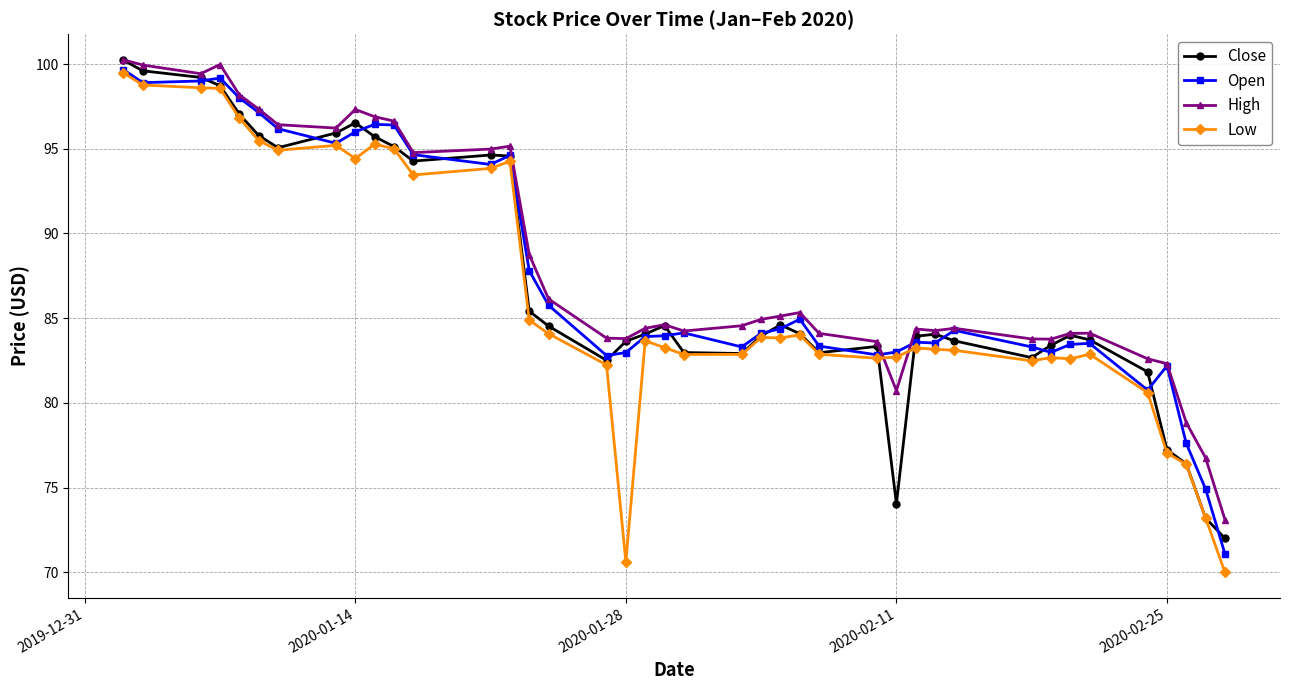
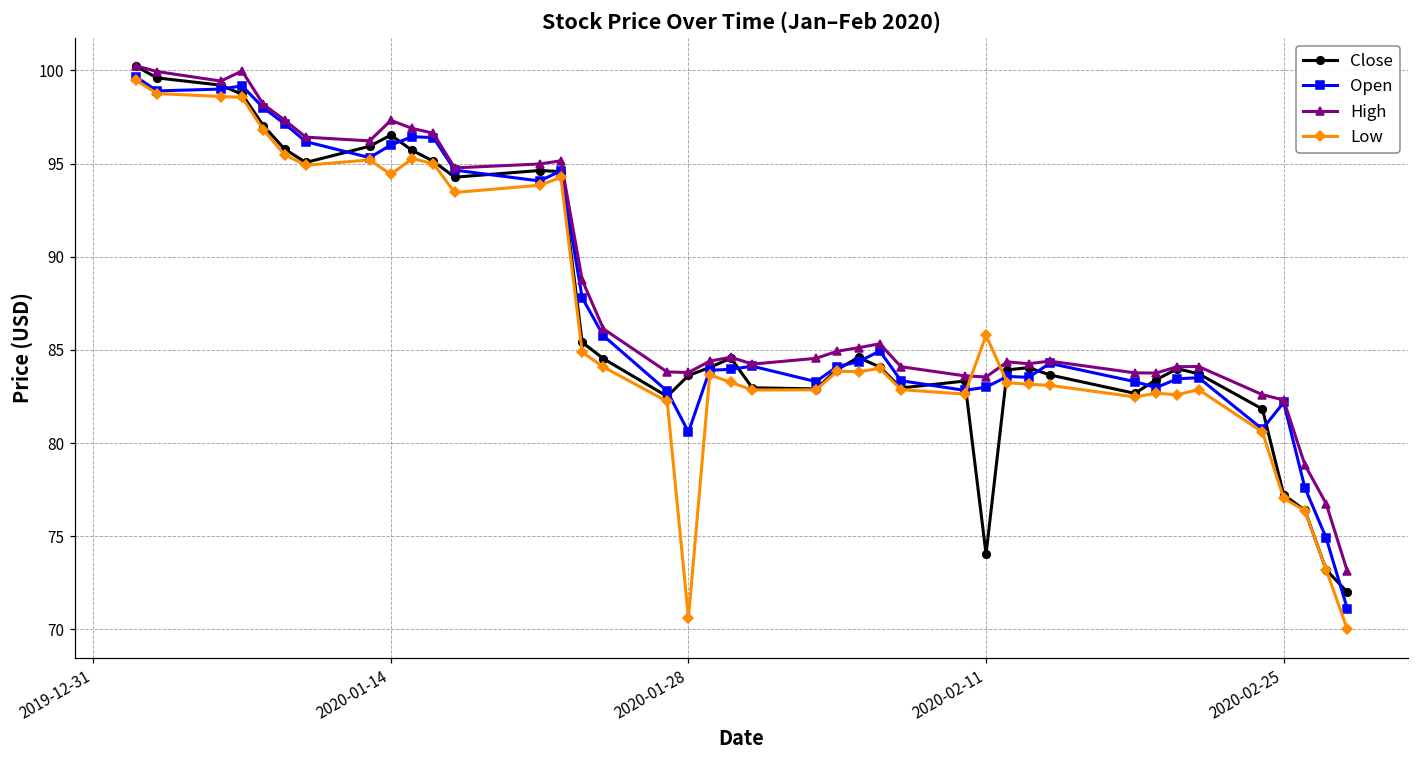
  {
    "Close": {
      "2020-01-14": 96.5,
      "2020-01-28": 83.6,
      "2020-02-11": 74.0,
      "2020-02-25": 77.2
    },
    "Open": {
      "2020-01-14": 96.0,
-     "2020-01-28": 83.0,
+     "2020-01-28": 80.6,
      "2020-02-11": 83.0
    },
    "High": {
      "2020-01-14": 97.3,
      "2020-01-28": 83.8,
-     "2020-02-11": 80.7
+     "2020-02-11": 83.6
    },
    "Low": {
      "2020-01-14": 94.4,
      "2020-01-28": 70.6,
-     "2020-02-11": 82.7,
+     "2020-02-11": 85.8,
      "2020-02-25": 77.0
    }
  }
